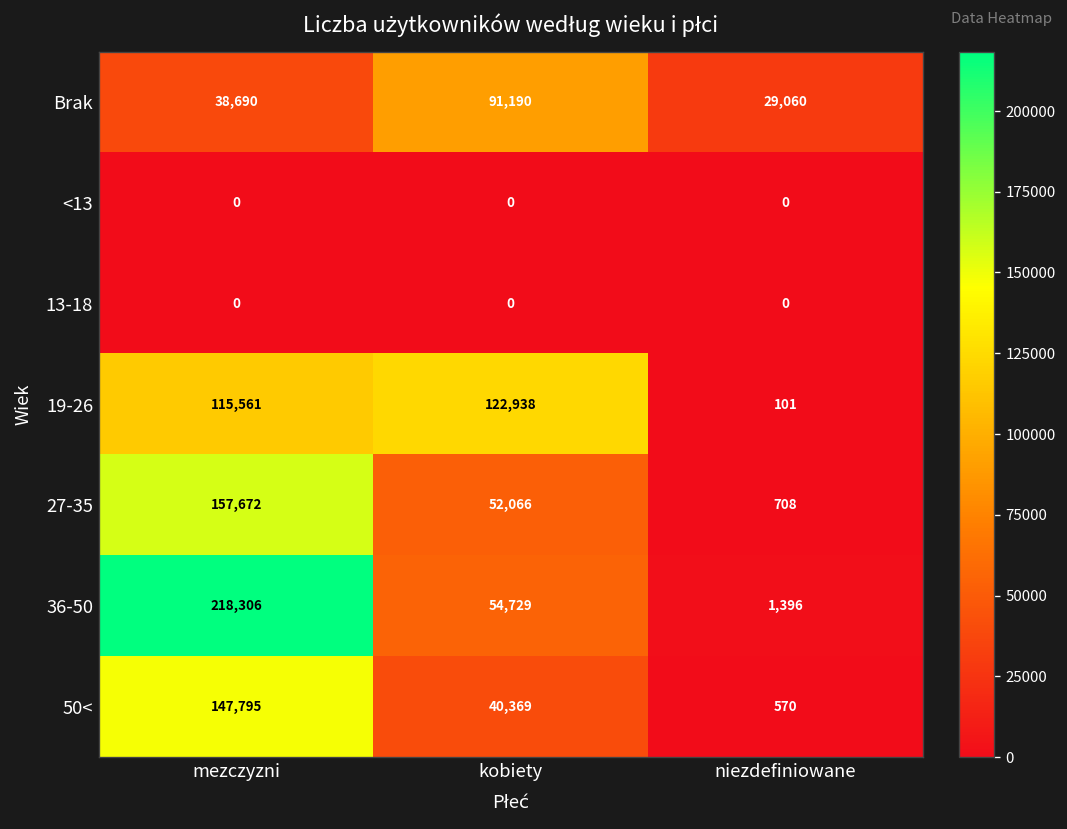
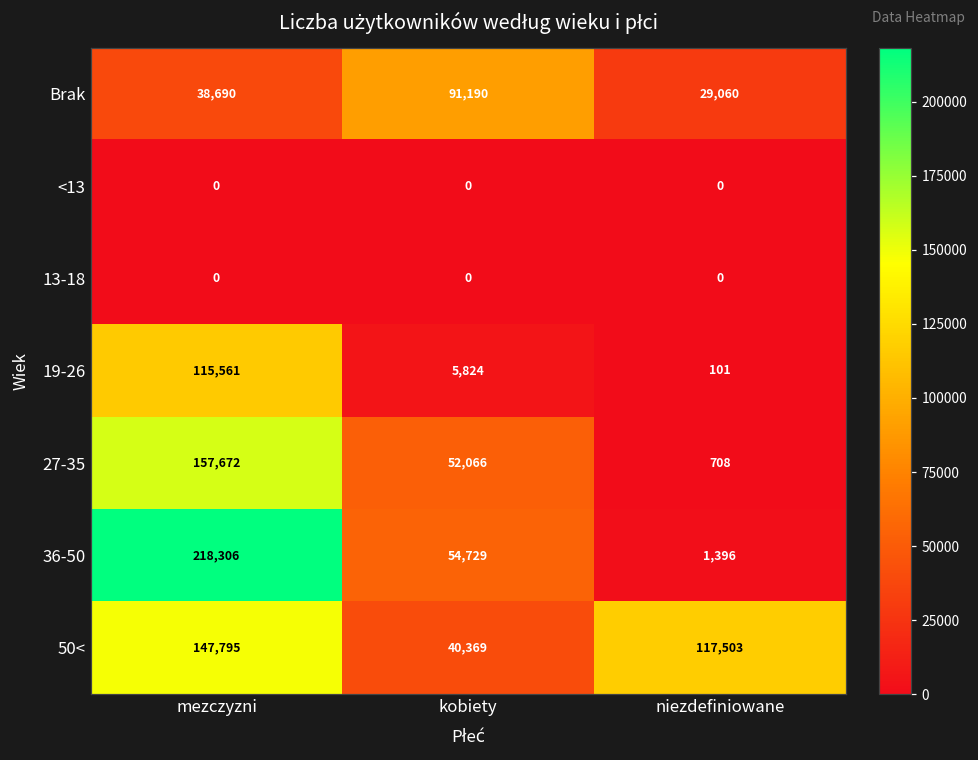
  {
    "Brak": {
      "mezczyzni": "38,690",
      "kobiety": "91,190",
      "niezdefiniowane": "29,060"
    },
    "<13": {
      "mezczyzni": "0",
      "kobiety": "0",
      "niezdefiniowane": "0"
    },
    "13-18": {
      "mezczyzni": "0",
      "kobiety": "0",
      "niezdefiniowane": "0"
    },
    "19-26": {
      "mezczyzni": "115,561",
-     "kobiety": "122,938",
+     "kobiety": "5,824",
      "niezdefiniowane": "101"
    },
    "27-35": {
      "mezczyzni": "157,672",
      "kobiety": "52,066",
      "niezdefiniowane": "708"
    },
    "36-50": {
      "mezczyzni": "218,306",
      "kobiety": "54,729",
      "niezdefiniowane": "1,396"
    },
    "50<": {
      "mezczyzni": "147,795",
      "kobiety": "40,369",
-     "niezdefiniowane": "570"
+     "niezdefiniowane": "117,503"
    }
  }
